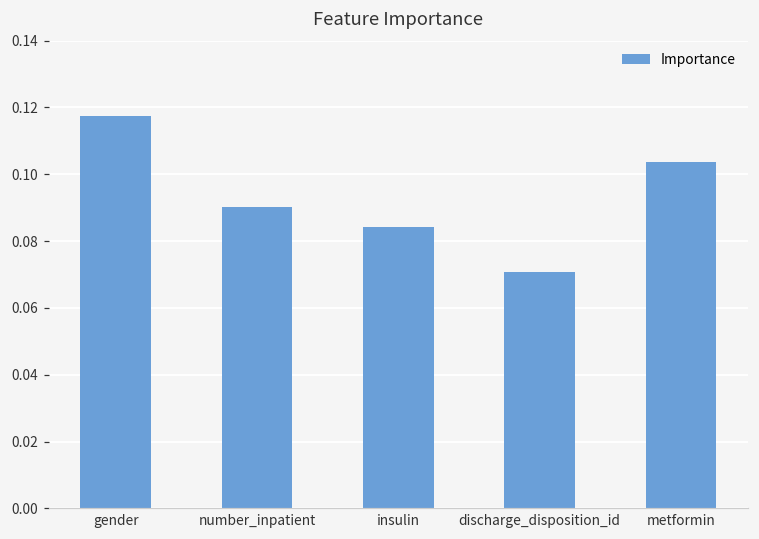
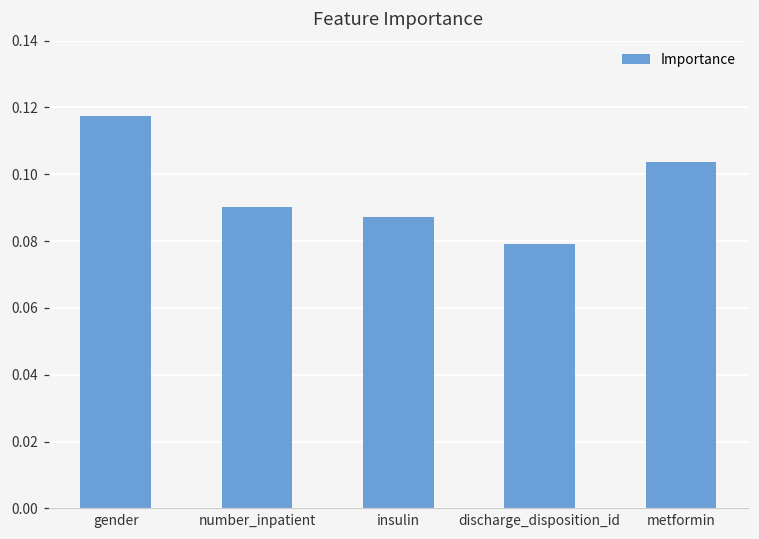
  {
    "gender": 0.118,
    "number_inpatient": 0.090,
-   "insulin": 0.084,
-   "discharge_disposition_id": 0.071,
+   "insulin": 0.087,
+   "discharge_disposition_id": 0.079,
    "metformin": 0.104
  }
